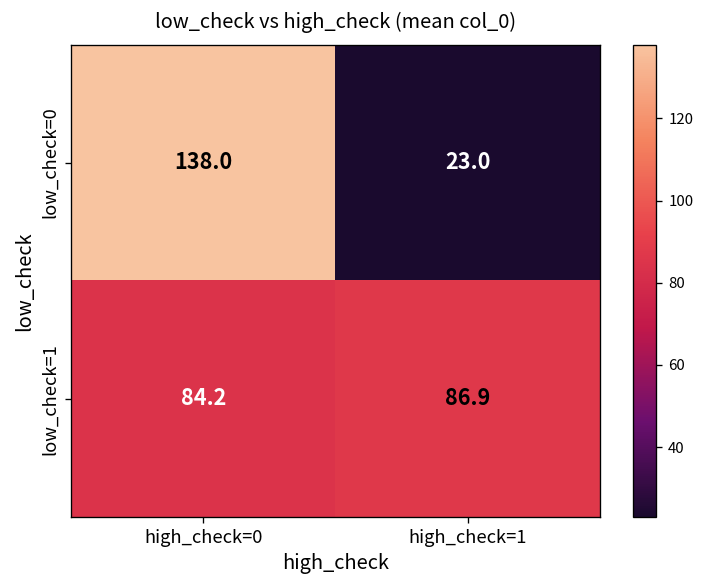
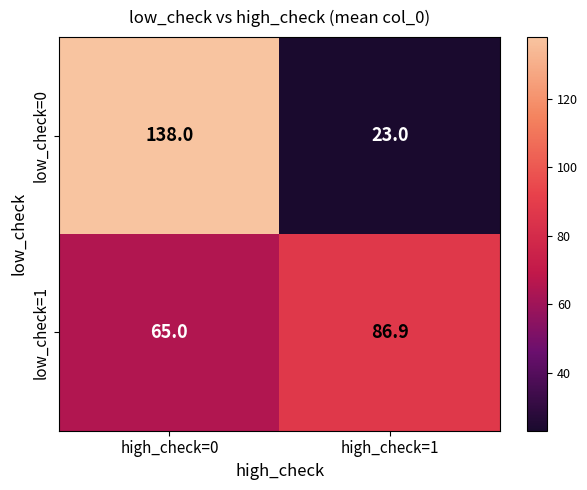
  {
    "low_check=0": {
      "high_check=0": 138.0,
      "high_check=1": 23.0
    },
    "low_check=1": {
-     "high_check=0": 84.2,
+     "high_check=0": 65.0,
      "high_check=1": 86.9
    }
  }
